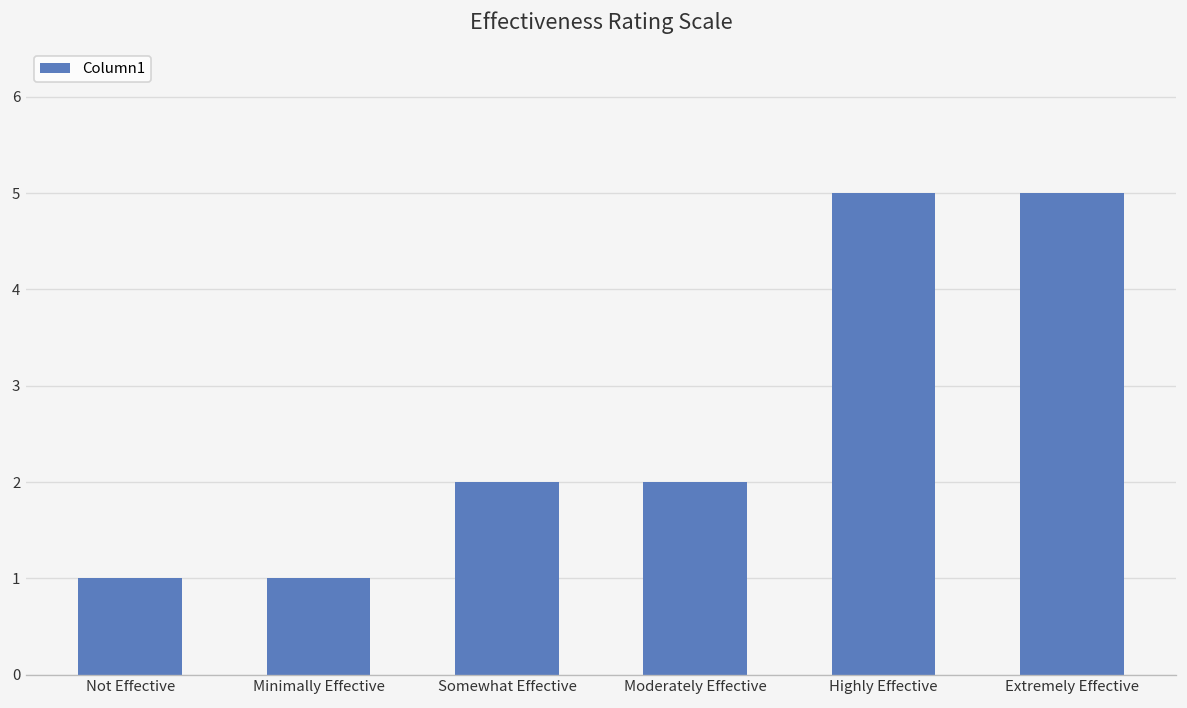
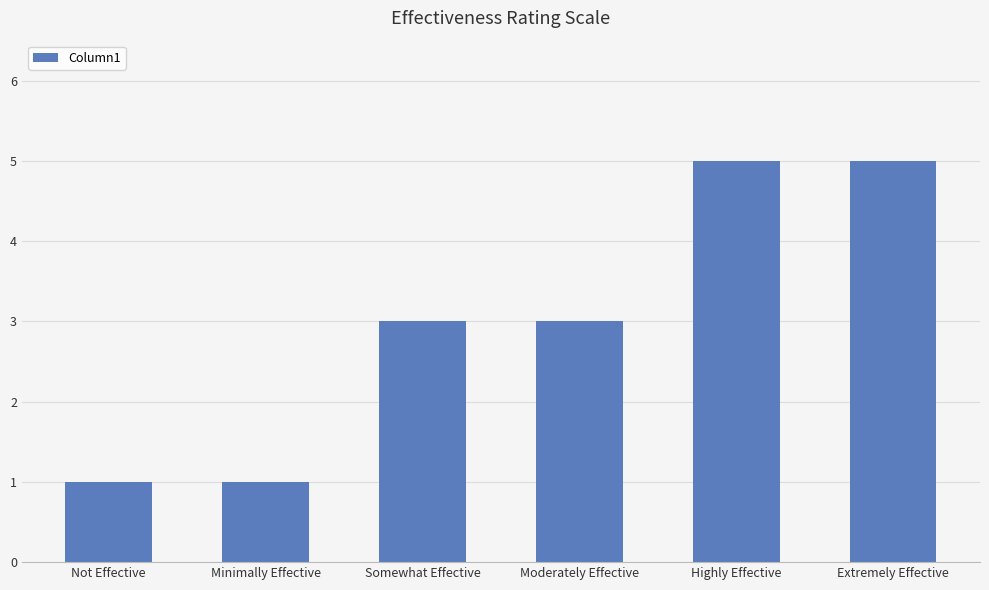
  {
    "Not Effective": 1,
    "Minimally Effective": 1,
-   "Somewhat Effective": 2,
-   "Moderately Effective": 2,
+   "Somewhat Effective": 3,
+   "Moderately Effective": 3,
    "Highly Effective": 5,
    "Extremely Effective": 5
  }
